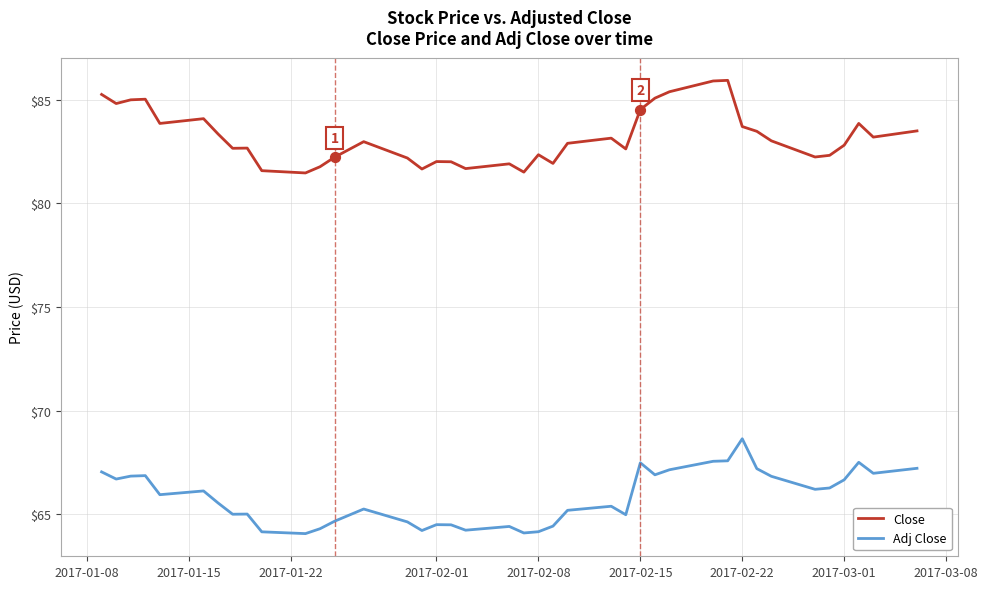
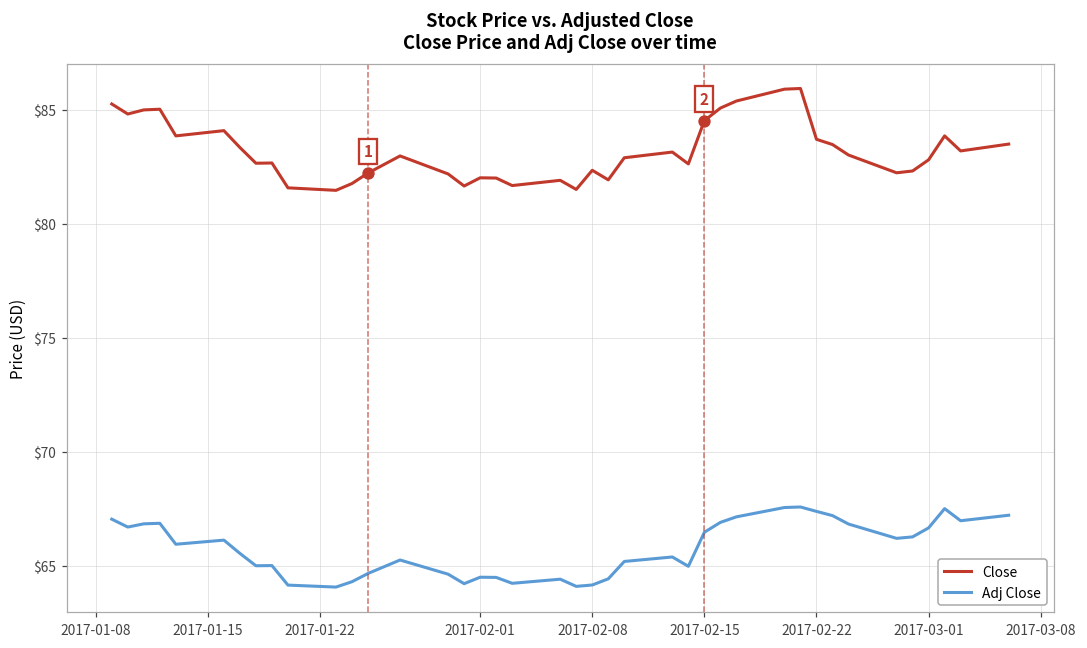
  {
    "Adj Close": {
      "2017-02-01": "$64.5",
      "2017-02-08": "$64.2",
-     "2017-02-15": "$67.5",
-     "2017-02-22": "$68.6",
+     "2017-02-15": "$66.5",
+     "2017-02-22": "$67.4",
      "2017-03-01": "$66.7"
    }
  }
